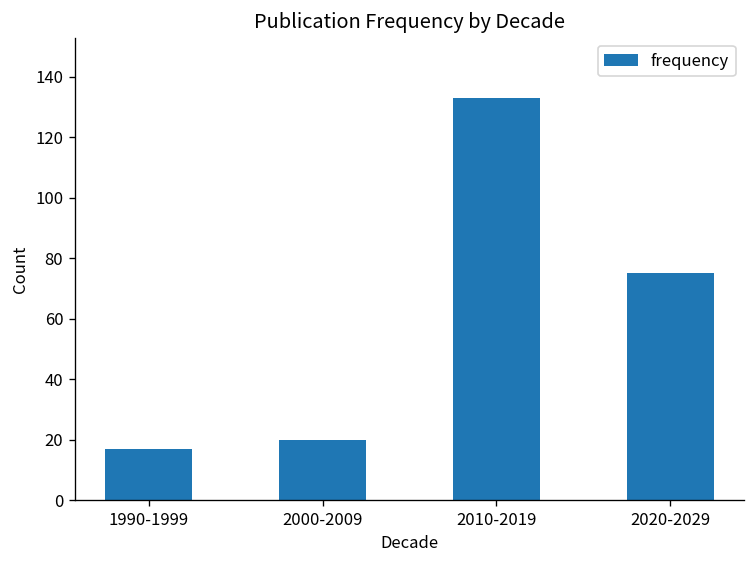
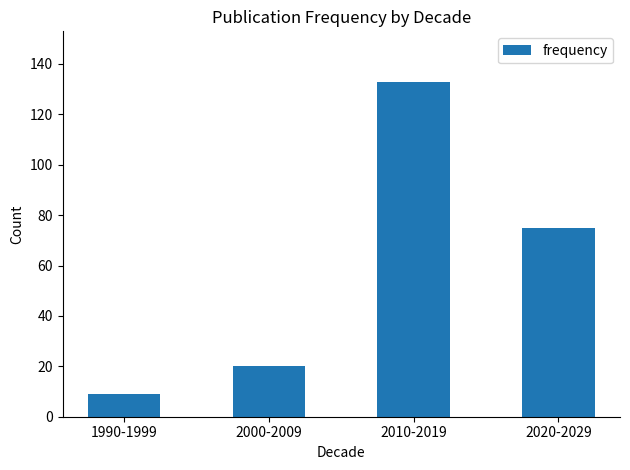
  {
-   "1990-1999": 17,
+   "1990-1999": 9,
    "2000-2009": 20,
    "2010-2019": 133,
    "2020-2029": 75
  }
